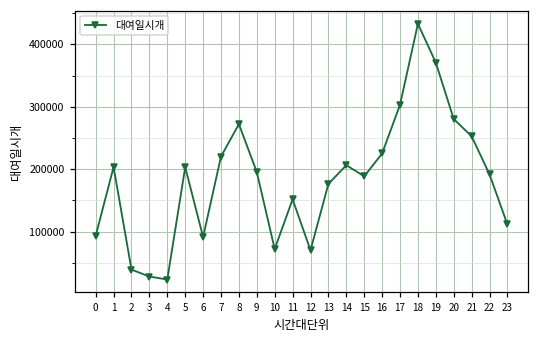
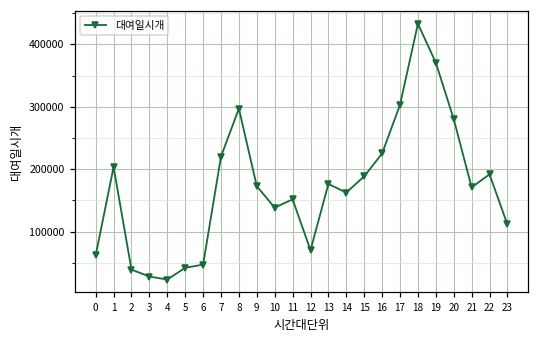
  {
-   "0": 90000,
+   "0": 60000,
    "1": 200000,
    "2": 40000,
    "3": 30000,
    "4": 20000,
-   "5": 200000,
-   "6": 90000,
+   "5": 40000,
+   "6": 50000,
    "7": 220000,
-   "8": 270000,
-   "9": 200000,
-   "10": 70000,
+   "8": 300000,
+   "9": 170000,
+   "10": 140000,
    "11": 150000,
    "12": 70000,
    "13": 180000,
-   "14": 210000,
+   "14": 160000,
    "15": 190000,
    "16": 230000,
    "17": 300000,
    "18": 430000,
    "19": 370000,
    "20": 280000,
-   "21": 250000,
+   "21": 170000,
    "22": 190000,
    "23": 110000
  }
